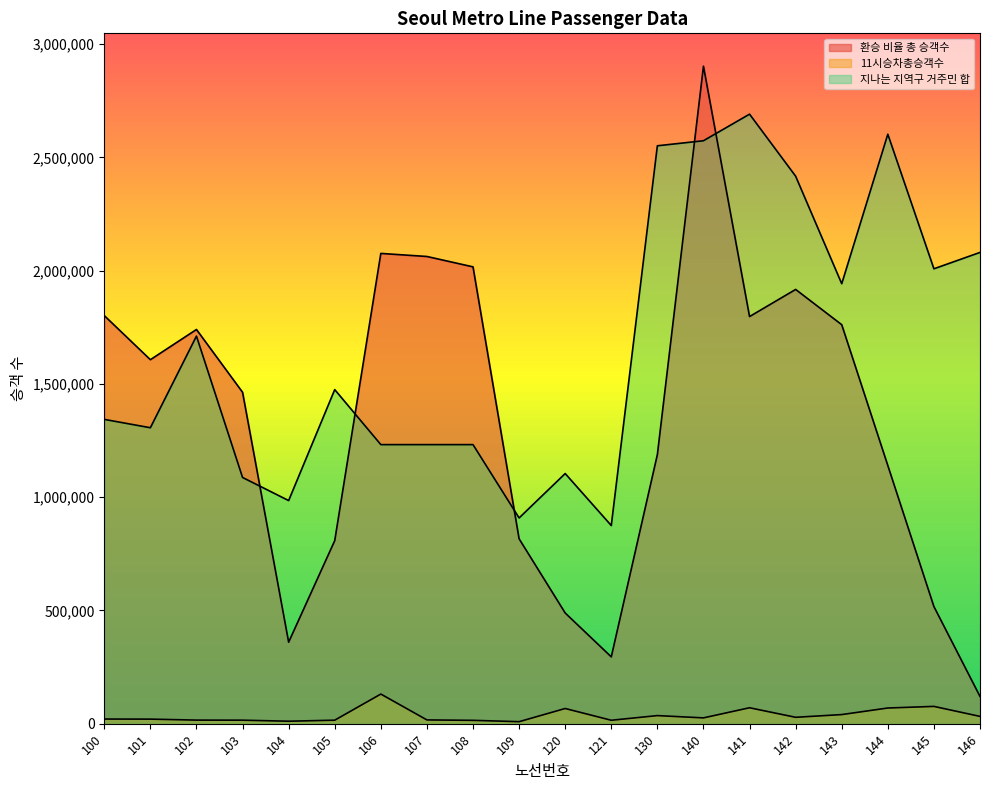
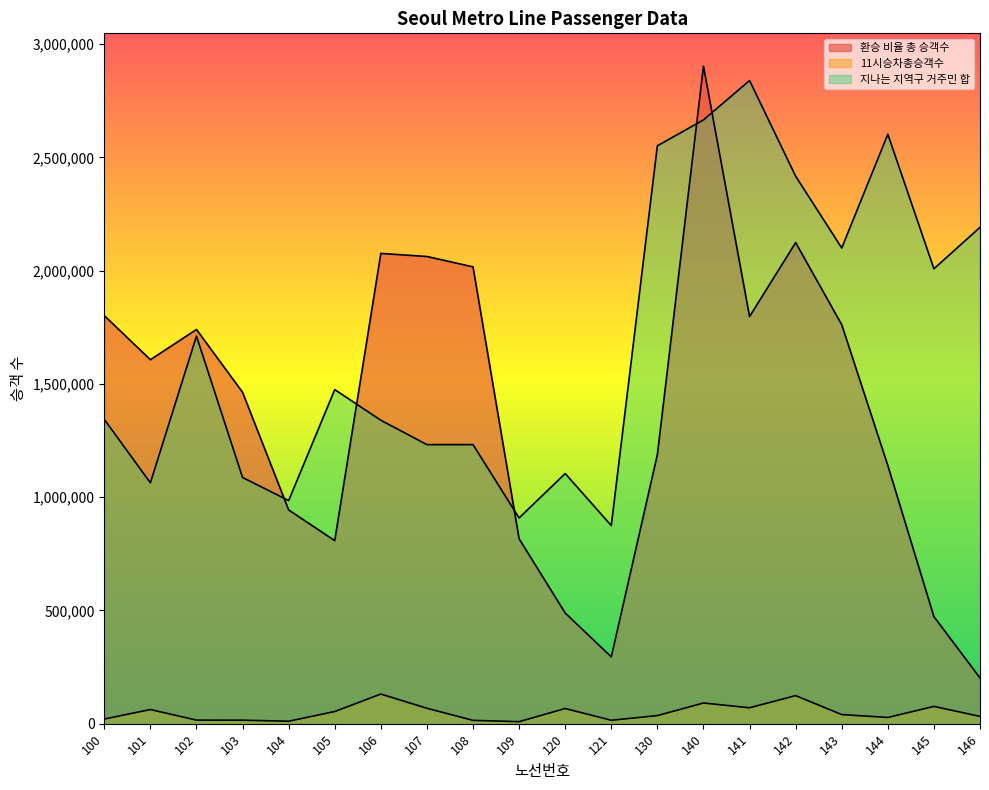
  {
    "환승 비율 총 승객수": {
      "100": "1,800,000",
      "101": "1,610,000",
      "102": "1,740,000",
      "103": "1,460,000",
-     "104": "360,000",
+     "104": "940,000",
      "105": "810,000",
      "106": "2,080,000",
      "107": "2,060,000",
      "108": "2,020,000",
      "109": "820,000",
      "120": "490,000",
      "121": "290,000",
      "130": "1,190,000",
      "140": "2,900,000",
      "141": "1,800,000",
-     "142": "1,920,000",
+     "142": "2,120,000",
      "143": "1,760,000",
      "144": "1,140,000",
-     "145": "520,000",
-     "146": "120,000"
+     "145": "470,000",
+     "146": "200,000"
    },
    "11시승차총승객수": {
      "100": "20,000",
-     "101": "20,000",
+     "101": "60,000",
      "102": "20,000",
      "103": "20,000",
      "104": "10,000",
-     "105": "20,000",
+     "105": "50,000",
      "106": "130,000",
-     "107": "20,000",
+     "107": "70,000",
      "108": "10,000",
      "109": "10,000",
      "120": "70,000",
      "121": "20,000",
      "130": "40,000",
-     "140": "30,000",
+     "140": "90,000",
      "141": "70,000",
-     "142": "30,000",
+     "142": "120,000",
      "143": "40,000",
-     "144": "70,000",
+     "144": "30,000",
      "145": "80,000",
      "146": "30,000"
    },
    "지나는 지역구 거주민 합": {
      "100": "1,340,000",
-     "101": "1,310,000",
+     "101": "1,060,000",
      "102": "1,710,000",
      "103": "1,090,000",
      "104": "990,000",
      "105": "1,480,000",
-     "106": "1,230,000",
+     "106": "1,340,000",
      "107": "1,230,000",
      "108": "1,230,000",
      "109": "910,000",
      "120": "1,100,000",
      "121": "870,000",
      "130": "2,550,000",
-     "140": "2,570,000",
-     "141": "2,690,000",
+     "140": "2,670,000",
+     "141": "2,840,000",
      "142": "2,420,000",
-     "143": "1,940,000",
+     "143": "2,100,000",
      "144": "2,600,000",
      "145": "2,010,000",
-     "146": "2,080,000"
+     "146": "2,190,000"
    }
  }
